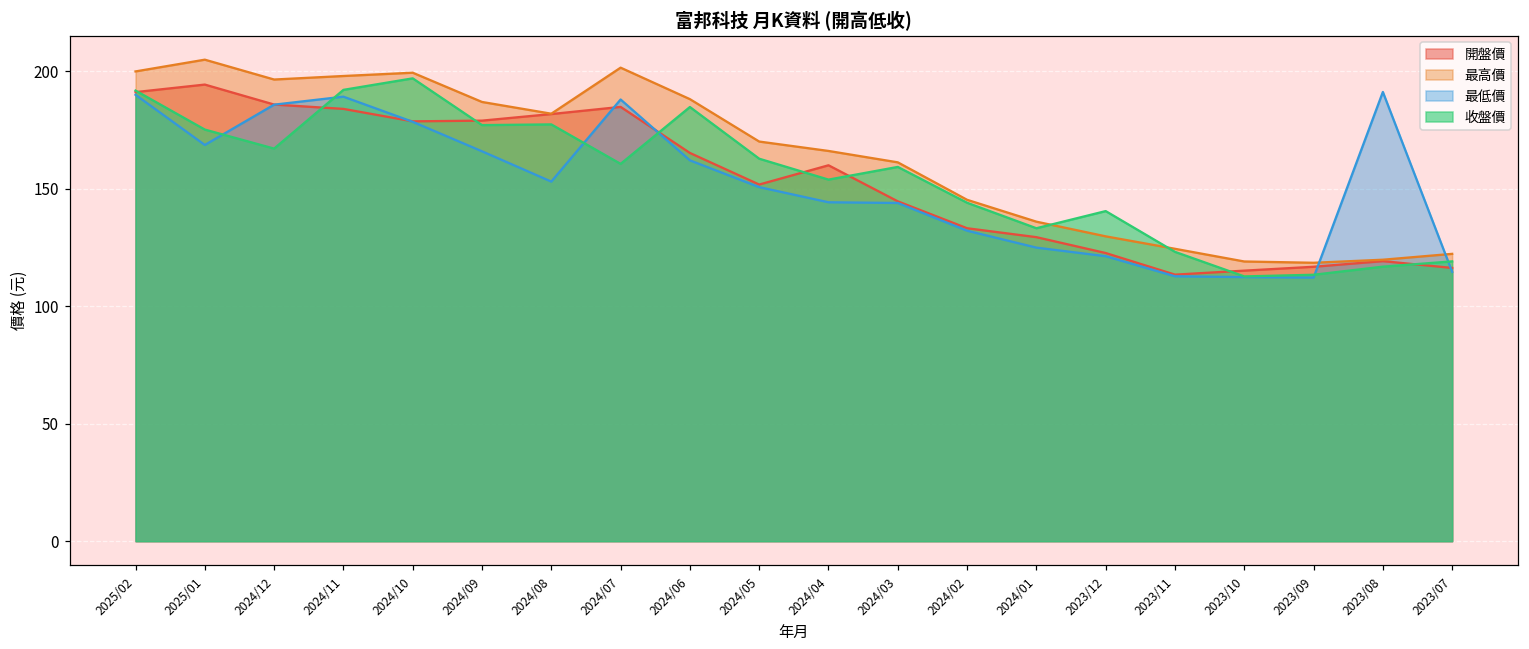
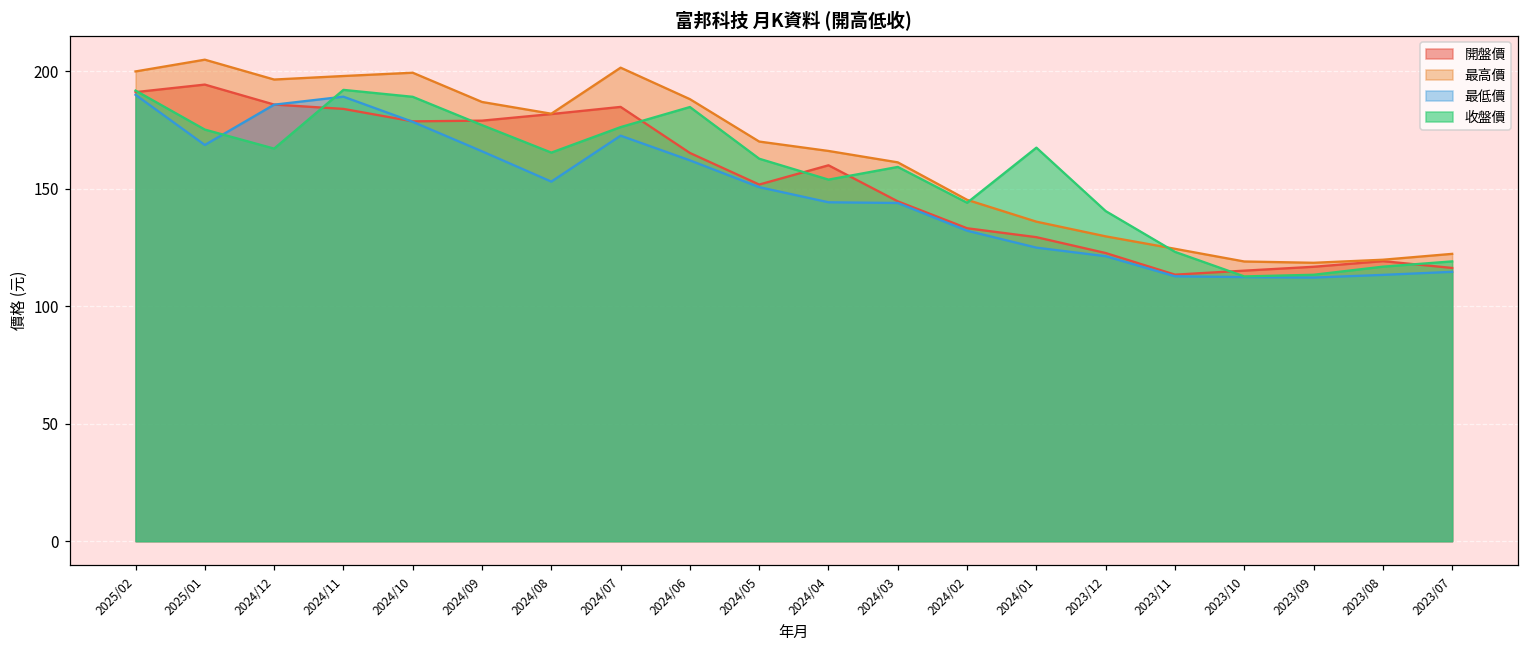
  {
    "最低價": {
      "2025/01": 169,
      "2024/11": 189,
      "2024/09": 166,
      "2024/08": 153,
-     "2024/07": 188,
+     "2024/07": 173,
      "2024/06": 162,
      "2024/04": 144,
      "2024/01": 125,
      "2023/12": 121,
-     "2023/08": 191,
+     "2023/08": 113,
      "2023/07": 115
    },
    "收盤價": {
      "2025/01": 175,
      "2024/12": 167,
      "2024/11": 192,
-     "2024/10": 197,
+     "2024/10": 189,
      "2024/09": 177,
-     "2024/08": 177,
-     "2024/07": 161,
+     "2024/08": 165,
+     "2024/07": 176,
      "2024/06": 185,
      "2024/05": 163,
      "2024/04": 154,
      "2024/03": 159,
      "2024/02": 144,
-     "2024/01": 133,
+     "2024/01": 168,
      "2023/12": 141,
      "2023/11": 123,
      "2023/08": 117,
      "2023/07": 119
    }
  }
